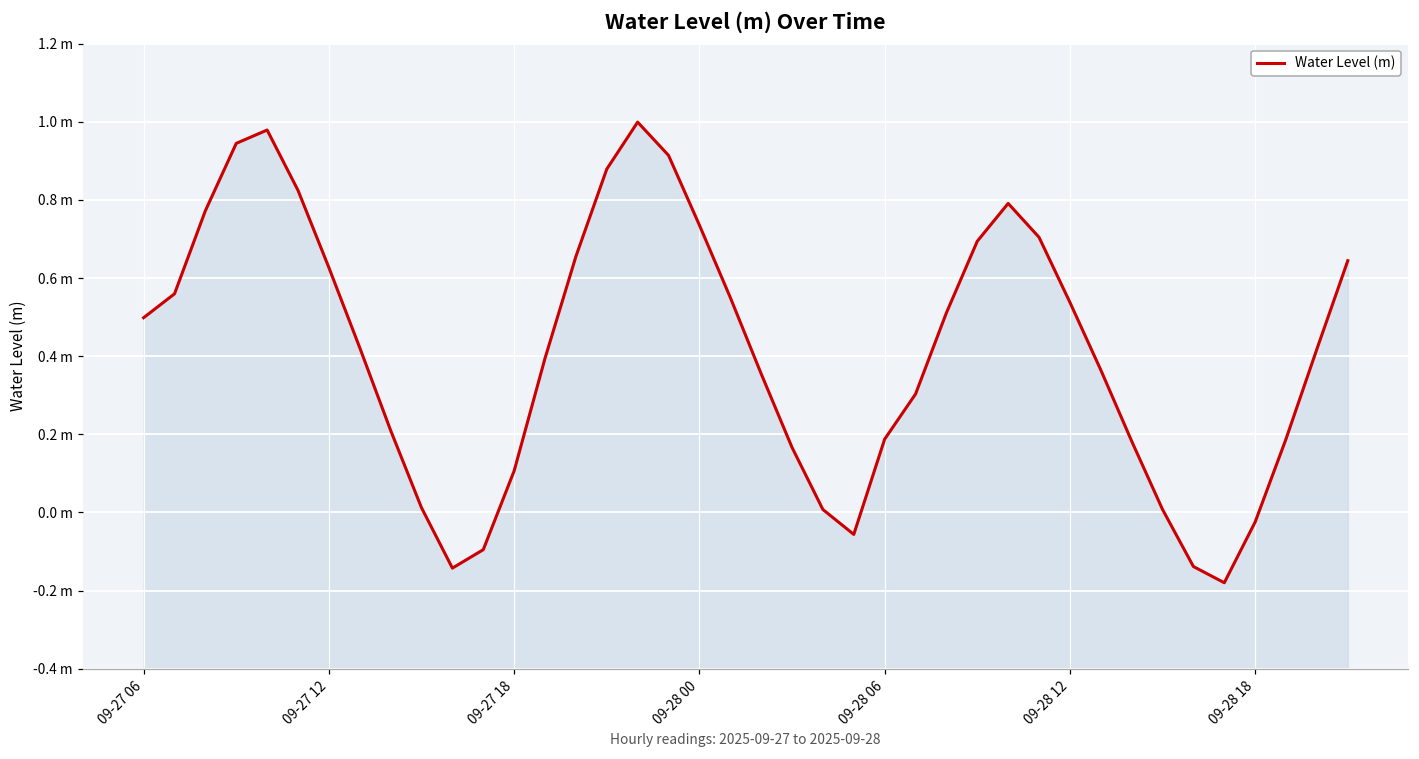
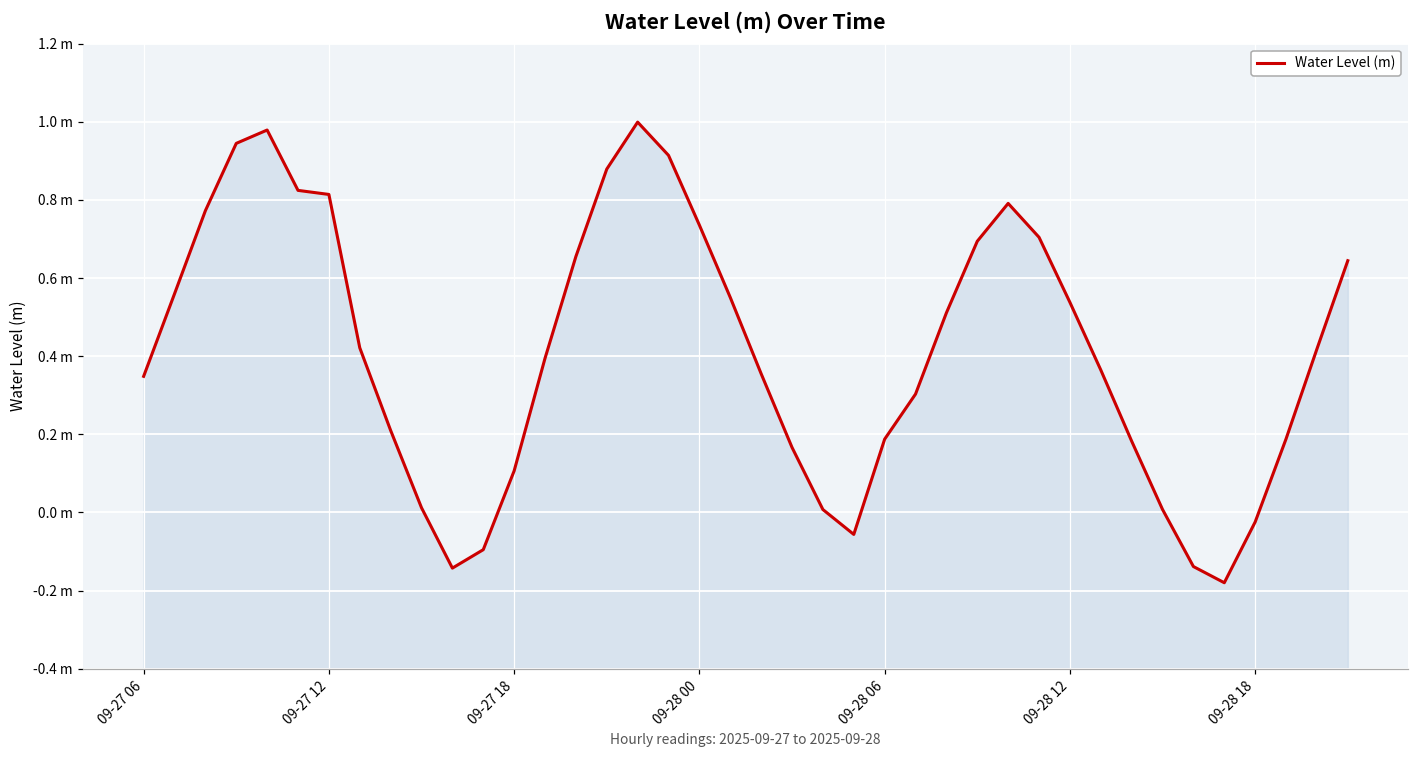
  {
-   "09-27 06": "0.50 m",
-   "09-27 12": "0.63 m",
+   "09-27 06": "0.35 m",
+   "09-27 12": "0.81 m",
    "09-27 18": "0.11 m",
    "09-28 00": "0.74 m",
    "09-28 06": "0.19 m",
    "09-28 12": "0.54 m",
    "09-28 18": "-0.02 m"
  }
